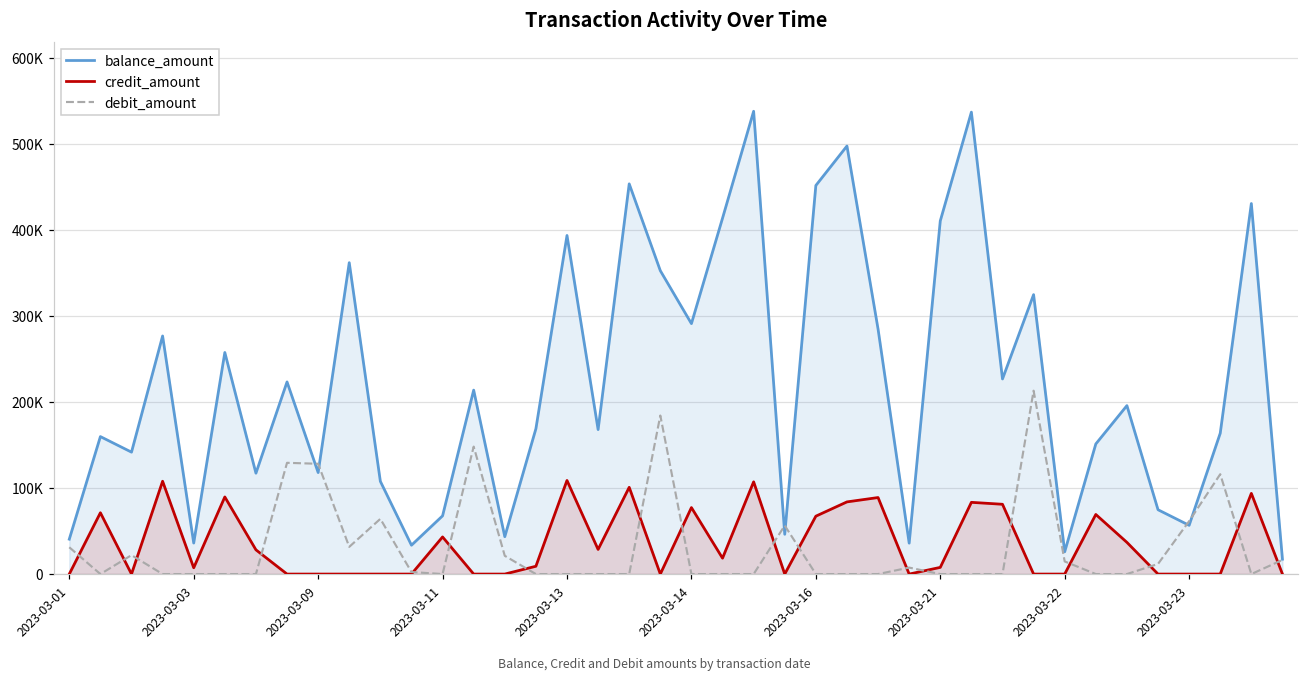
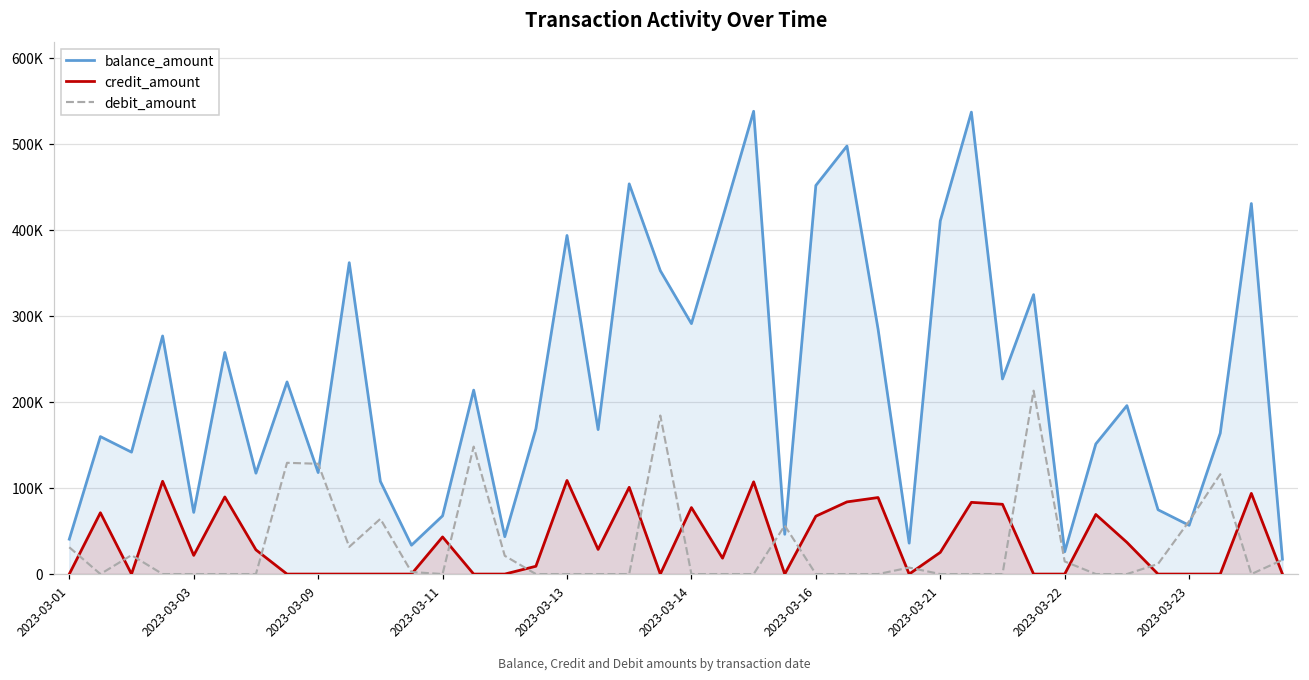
  {
    "balance_amount": {
-     "2023-03-03": 40000,
+     "2023-03-03": 70000,
      "2023-03-16": 450000,
      "2023-03-21": 410000
    },
    "credit_amount": {
-     "2023-03-03": 10000,
+     "2023-03-03": 20000,
      "2023-03-16": 70000,
-     "2023-03-21": 10000
+     "2023-03-21": 30000
    },
    "debit_amount": {
      "2023-03-03": 0,
      "2023-03-16": 0,
      "2023-03-21": 0
    }
  }
